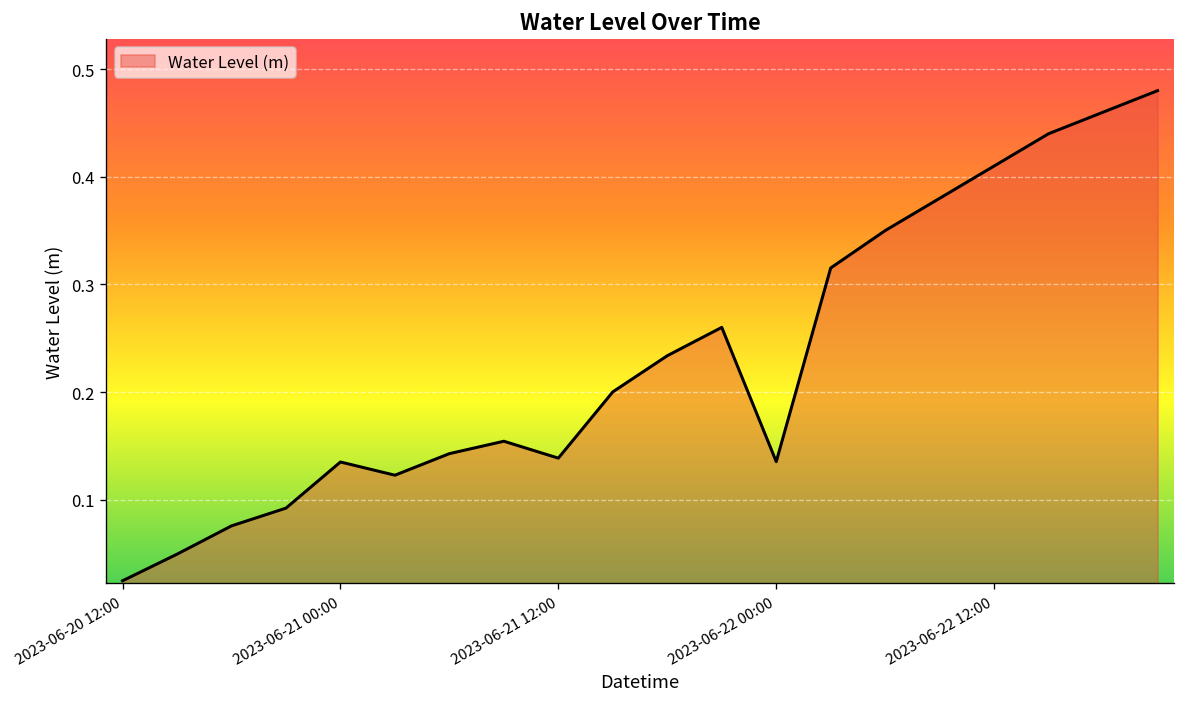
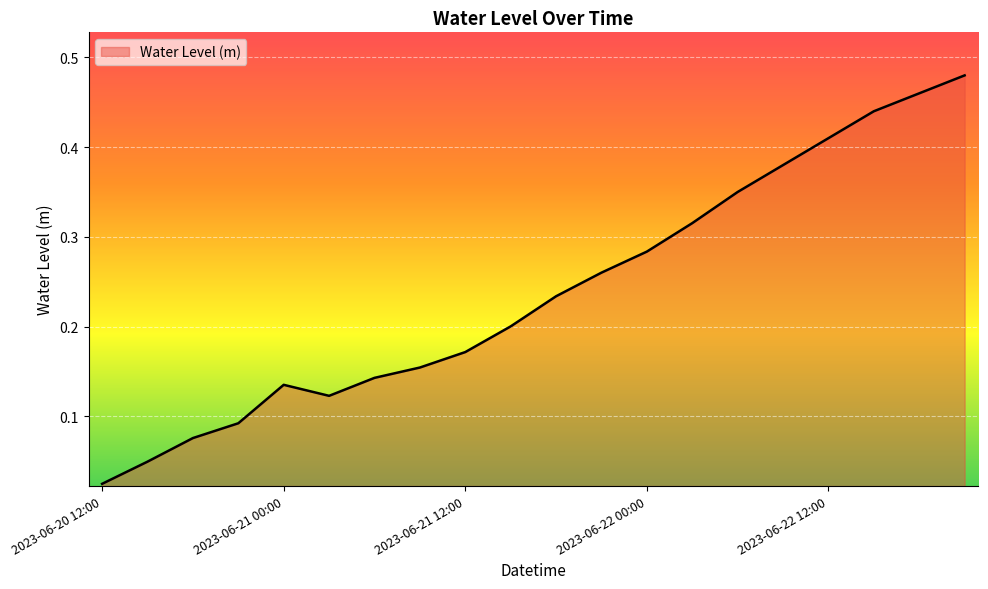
  {
    "2023-06-20 12:00": 0.02,
    "2023-06-21 00:00": 0.14,
-   "2023-06-21 12:00": 0.14,
-   "2023-06-22 00:00": 0.14,
+   "2023-06-21 12:00": 0.17,
+   "2023-06-22 00:00": 0.28,
    "2023-06-22 12:00": 0.41
  }
